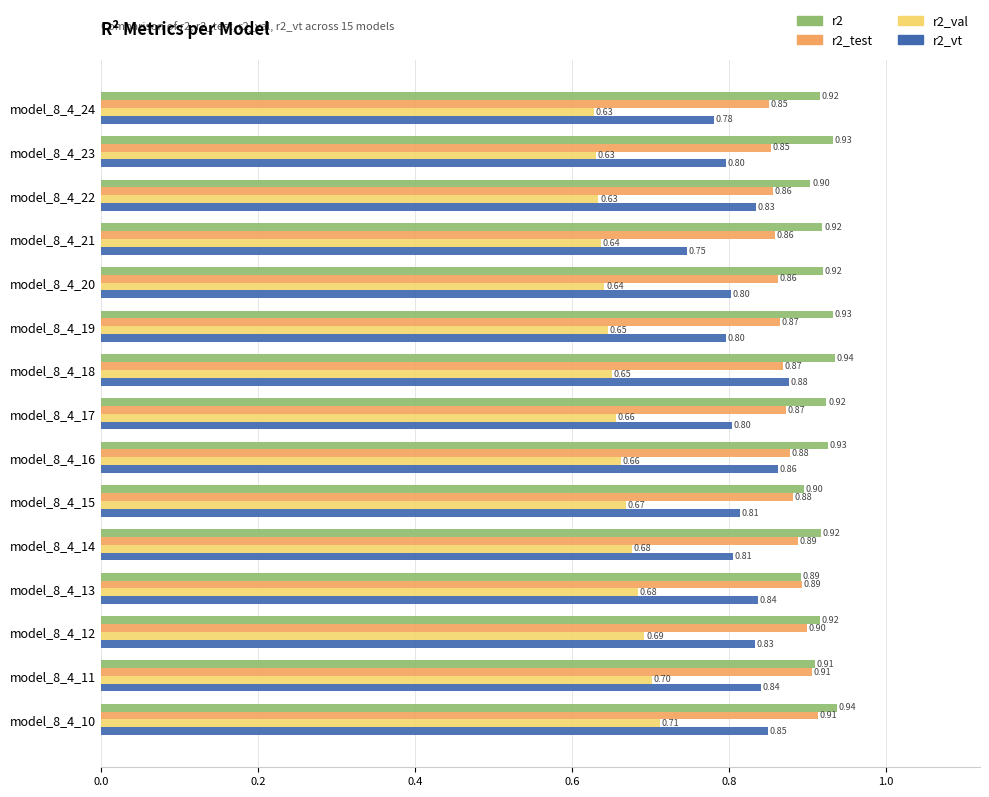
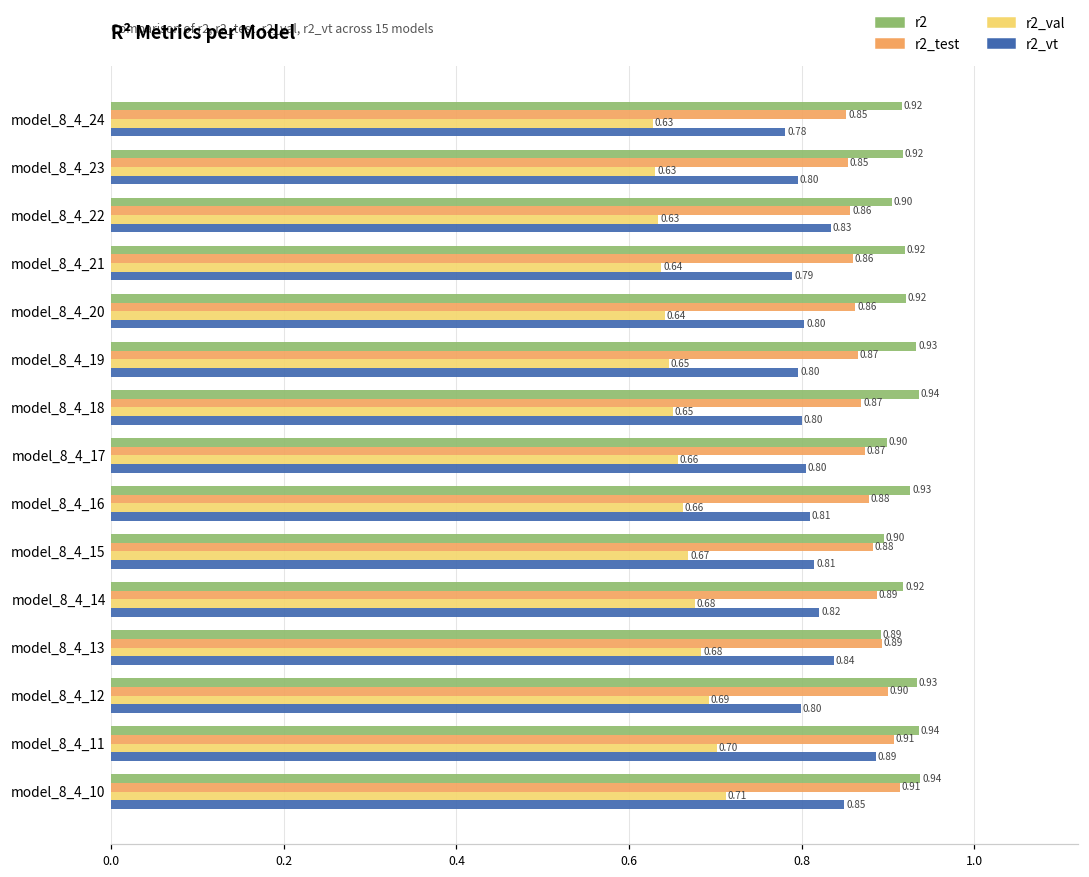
  {
    "r2": {
      "model_8_4_24": 0.92,
-     "model_8_4_23": 0.93,
+     "model_8_4_23": 0.92,
      "model_8_4_22": 0.90,
      "model_8_4_21": 0.92,
      "model_8_4_20": 0.92,
      "model_8_4_19": 0.93,
      "model_8_4_18": 0.94,
-     "model_8_4_17": 0.92,
+     "model_8_4_17": 0.90,
      "model_8_4_16": 0.93,
      "model_8_4_15": 0.90,
      "model_8_4_14": 0.92,
      "model_8_4_13": 0.89,
-     "model_8_4_12": 0.92,
-     "model_8_4_11": 0.91,
+     "model_8_4_12": 0.93,
+     "model_8_4_11": 0.94,
      "model_8_4_10": 0.94
    },
    "r2_vt": {
      "model_8_4_24": 0.78,
      "model_8_4_23": 0.80,
      "model_8_4_22": 0.83,
-     "model_8_4_21": 0.75,
+     "model_8_4_21": 0.79,
      "model_8_4_20": 0.80,
      "model_8_4_19": 0.80,
-     "model_8_4_18": 0.88,
+     "model_8_4_18": 0.80,
      "model_8_4_17": 0.80,
-     "model_8_4_16": 0.86,
+     "model_8_4_16": 0.81,
      "model_8_4_15": 0.81,
-     "model_8_4_14": 0.81,
+     "model_8_4_14": 0.82,
      "model_8_4_13": 0.84,
-     "model_8_4_12": 0.83,
-     "model_8_4_11": 0.84,
+     "model_8_4_12": 0.80,
+     "model_8_4_11": 0.89,
      "model_8_4_10": 0.85
    }
  }
